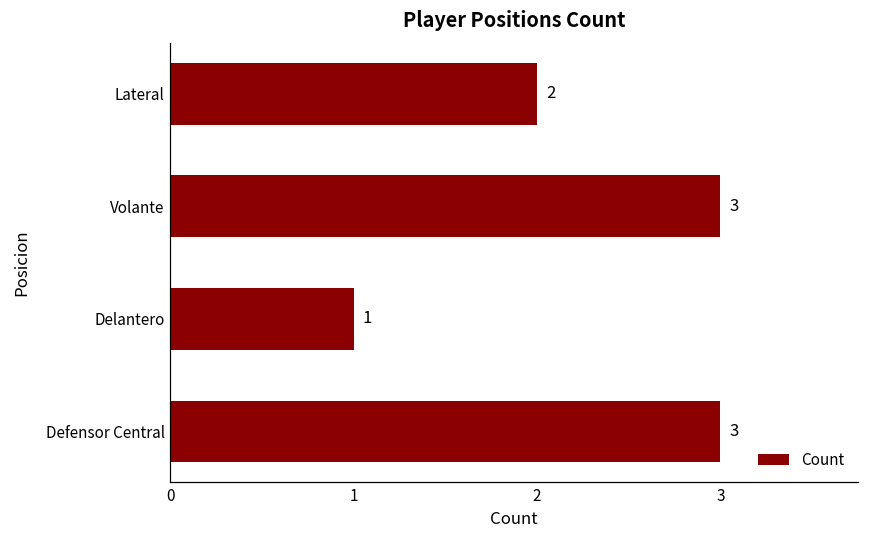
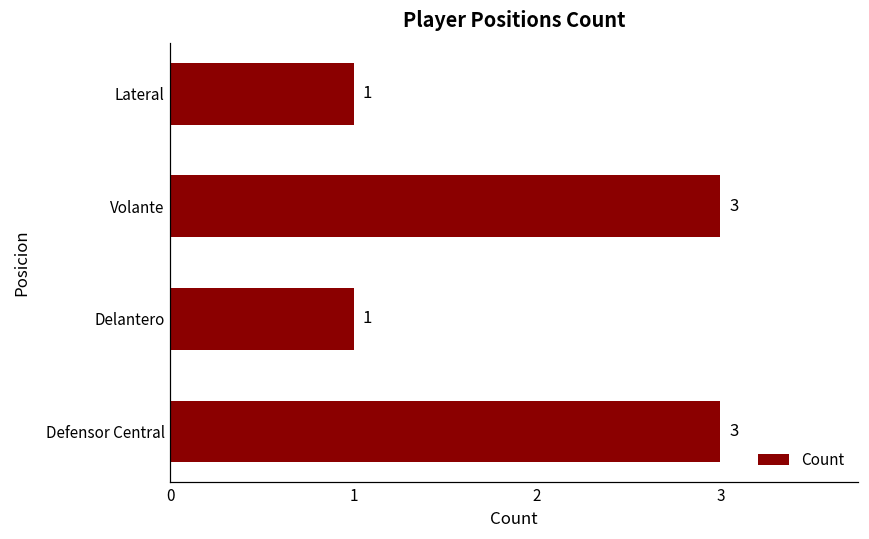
  {
-   "Lateral": 2,
+   "Lateral": 1,
    "Volante": 3,
    "Delantero": 1,
    "Defensor Central": 3
  }
